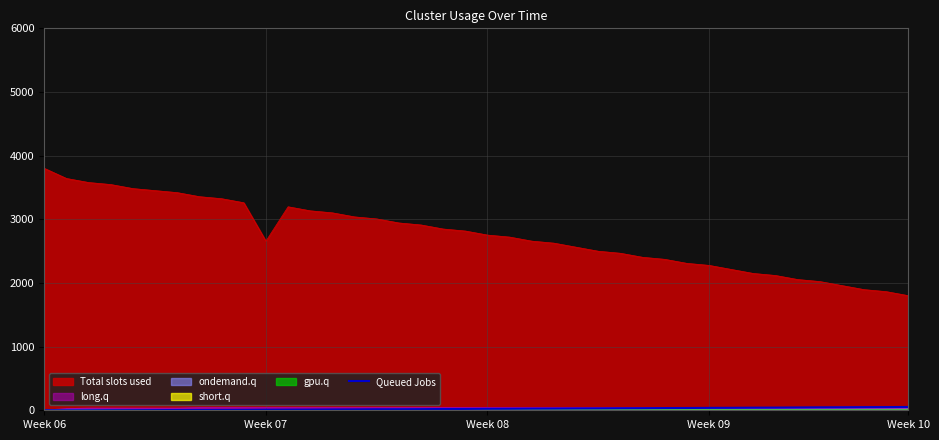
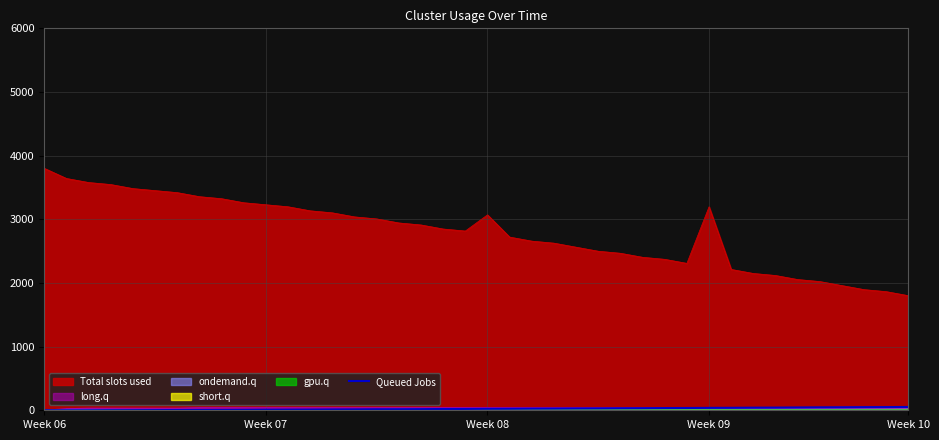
  {
    "Total slots used": {
      "Week 06": 3800,
-     "Week 07": 2700,
-     "Week 08": 2800,
-     "Week 09": 2300,
+     "Week 07": 3200,
+     "Week 08": 3100,
+     "Week 09": 3200,
      "Week 10": 1800
    }
  }
